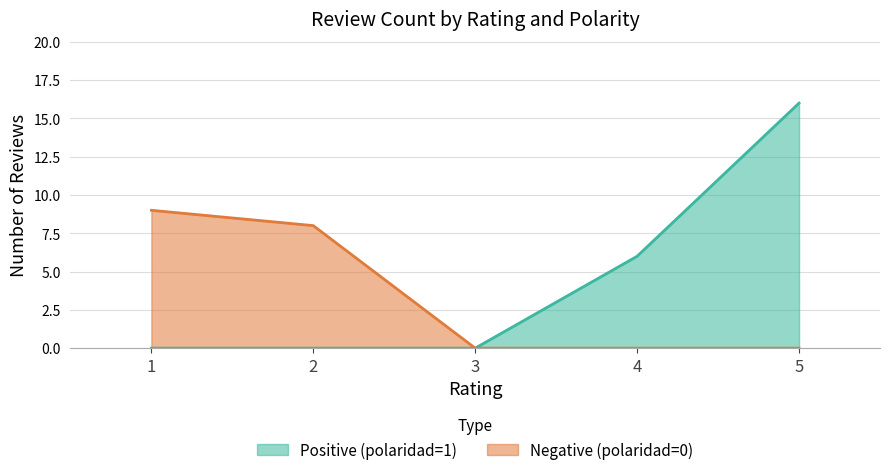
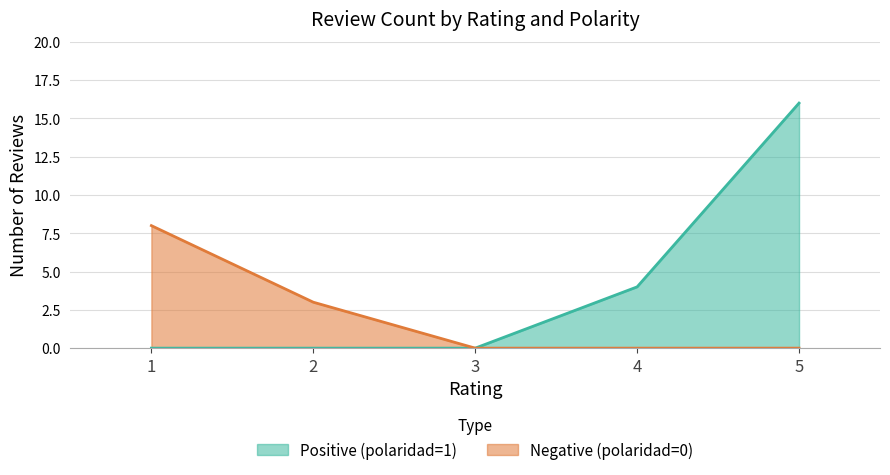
  {
    "Positive (polaridad=1)": {
      "1": 0,
      "2": 0,
-     "4": 6,
+     "4": 4,
      "5": 16
    },
    "Negative (polaridad=0)": {
-     "1": 9,
-     "2": 8,
+     "1": 8,
+     "2": 3,
      "4": 0,
      "5": 0
    }
  }
